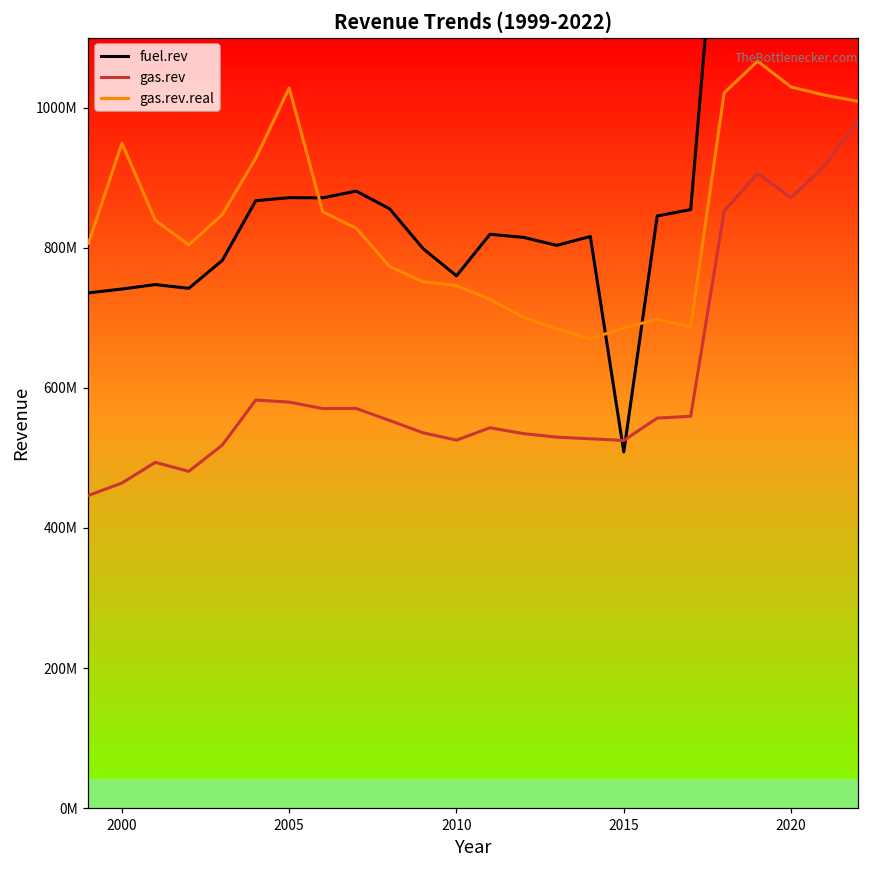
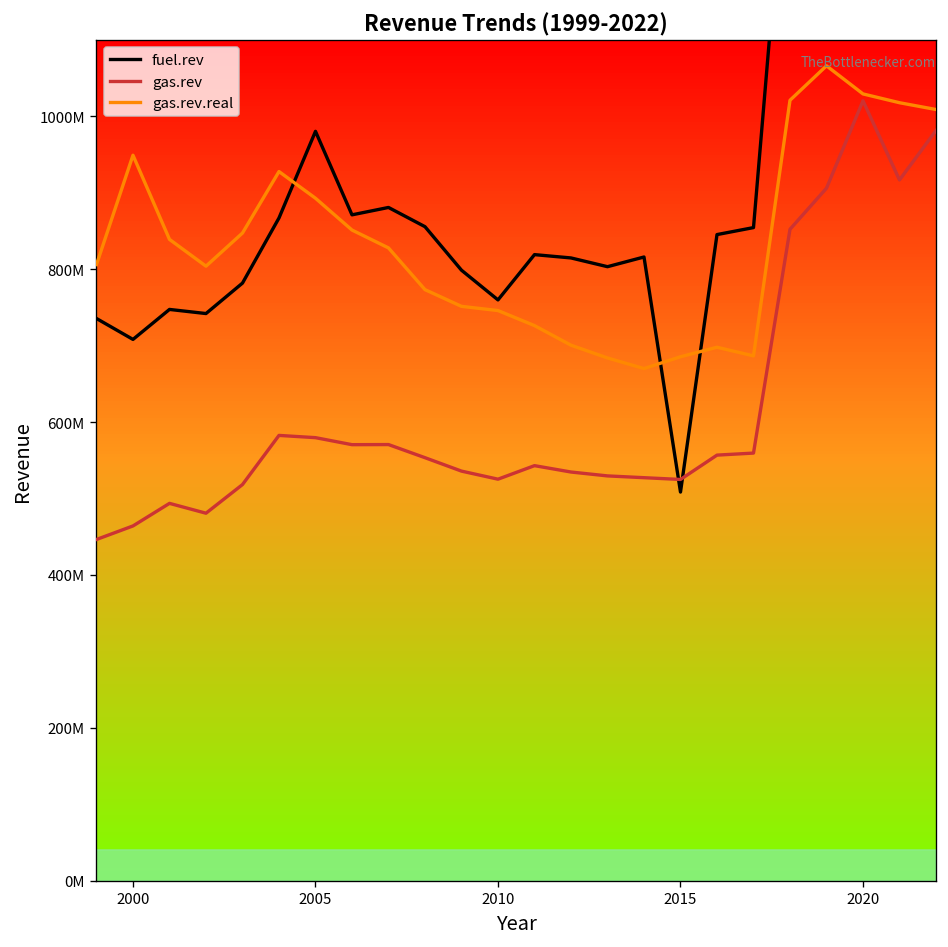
  {
    "fuel.rev": {
-     "2000": 740000000,
-     "2005": 870000000,
+     "2000": 710000000,
+     "2005": 980000000,
      "2010": 760000000,
      "2015": 510000000
    },
    "gas.rev": {
      "2000": 460000000,
      "2005": 580000000,
      "2010": 530000000,
      "2015": 520000000,
-     "2020": 870000000
+     "2020": 1020000000
    },
    "gas.rev.real": {
      "2000": 950000000,
-     "2005": 1030000000,
+     "2005": 890000000,
      "2010": 750000000,
      "2015": 690000000,
      "2020": 1030000000
    }
  }
